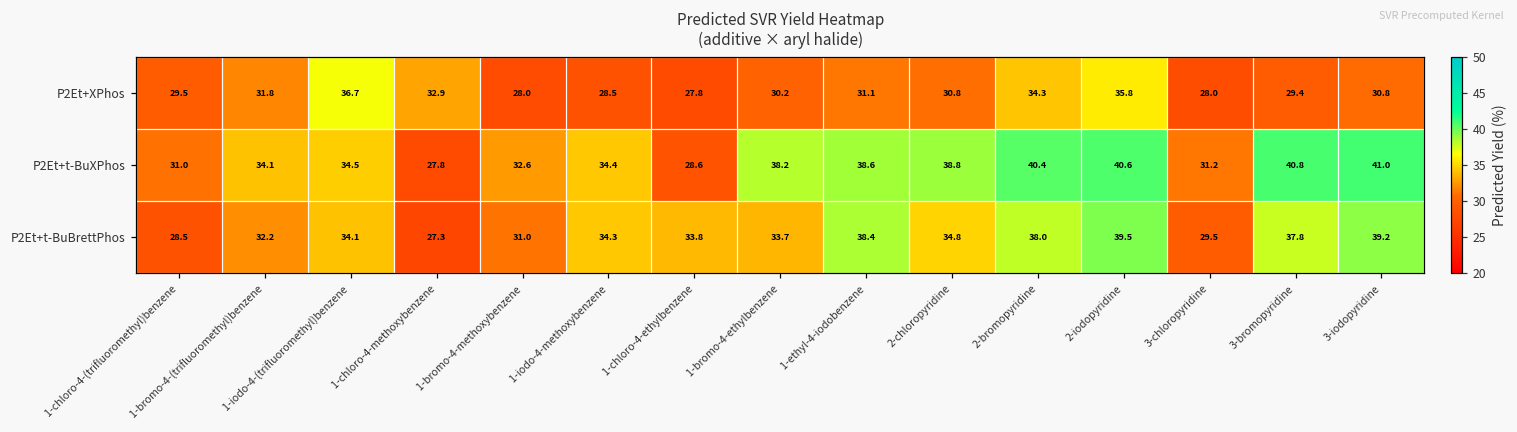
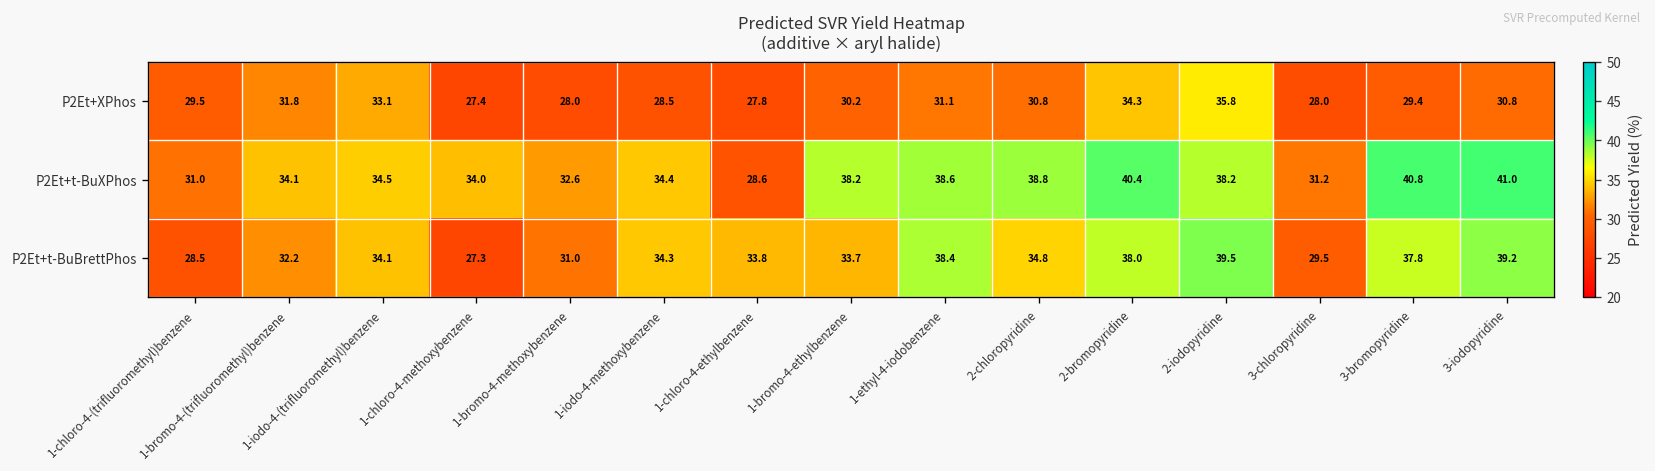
  {
    "P2Et+XPhos": {
      "1-chloro-4-(trifluoromethyl)benzene": 29.5,
      "1-bromo-4-(trifluoromethyl)benzene": 31.8,
-     "1-iodo-4-(trifluoromethyl)benzene": 36.7,
-     "1-chloro-4-methoxybenzene": 32.9,
+     "1-iodo-4-(trifluoromethyl)benzene": 33.1,
+     "1-chloro-4-methoxybenzene": 27.4,
      "1-bromo-4-methoxybenzene": 28.0,
      "1-iodo-4-methoxybenzene": 28.5,
      "1-chloro-4-ethylbenzene": 27.8,
      "1-bromo-4-ethylbenzene": 30.2,
      "1-ethyl-4-iodobenzene": 31.1,
      "2-chloropyridine": 30.8,
      "2-bromopyridine": 34.3,
      "2-iodopyridine": 35.8,
      "3-chloropyridine": 28.0,
      "3-bromopyridine": 29.4,
      "3-iodopyridine": 30.8
    },
    "P2Et+t-BuXPhos": {
      "1-chloro-4-(trifluoromethyl)benzene": 31.0,
      "1-bromo-4-(trifluoromethyl)benzene": 34.1,
      "1-iodo-4-(trifluoromethyl)benzene": 34.5,
-     "1-chloro-4-methoxybenzene": 27.8,
+     "1-chloro-4-methoxybenzene": 34.0,
      "1-bromo-4-methoxybenzene": 32.6,
      "1-iodo-4-methoxybenzene": 34.4,
      "1-chloro-4-ethylbenzene": 28.6,
      "1-bromo-4-ethylbenzene": 38.2,
      "1-ethyl-4-iodobenzene": 38.6,
      "2-chloropyridine": 38.8,
      "2-bromopyridine": 40.4,
-     "2-iodopyridine": 40.6,
+     "2-iodopyridine": 38.2,
      "3-chloropyridine": 31.2,
      "3-bromopyridine": 40.8,
      "3-iodopyridine": 41.0
    },
    "P2Et+t-BuBrettPhos": {
      "1-chloro-4-(trifluoromethyl)benzene": 28.5,
      "1-bromo-4-(trifluoromethyl)benzene": 32.2,
      "1-iodo-4-(trifluoromethyl)benzene": 34.1,
      "1-chloro-4-methoxybenzene": 27.3,
      "1-bromo-4-methoxybenzene": 31.0,
      "1-iodo-4-methoxybenzene": 34.3,
      "1-chloro-4-ethylbenzene": 33.8,
      "1-bromo-4-ethylbenzene": 33.7,
      "1-ethyl-4-iodobenzene": 38.4,
      "2-chloropyridine": 34.8,
      "2-bromopyridine": 38.0,
      "2-iodopyridine": 39.5,
      "3-chloropyridine": 29.5,
      "3-bromopyridine": 37.8,
      "3-iodopyridine": 39.2
    }
  }
